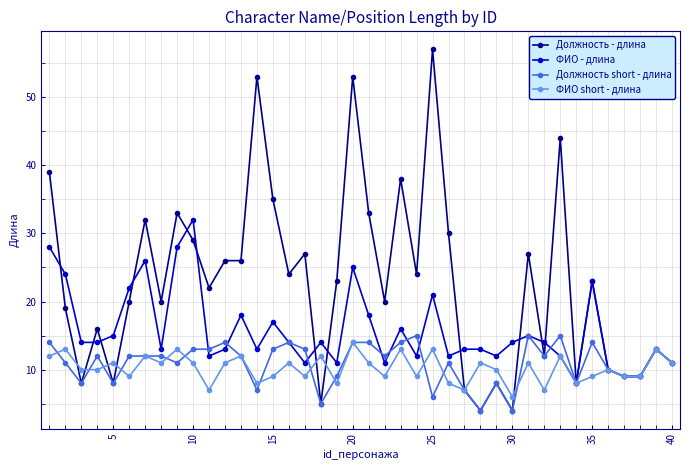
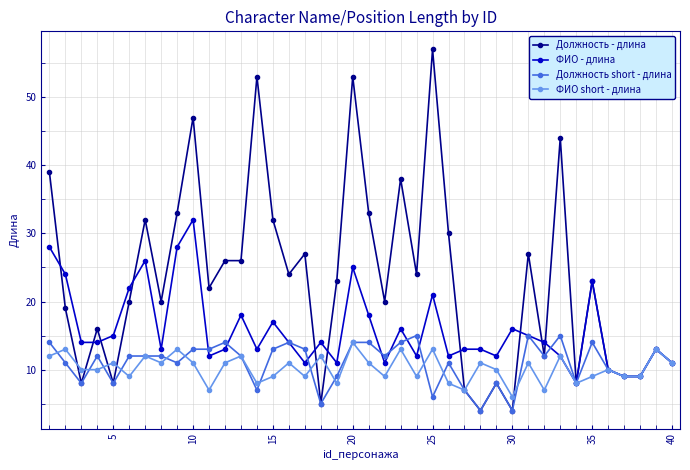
  {
    "Должность - длина": {
-     "10": 29,
-     "15": 35,
+     "10": 47,
+     "15": 32,
      "20": 53,
      "25": 57
    },
    "ФИО - длина": {
      "5": 15,
      "10": 32,
      "15": 17,
      "20": 25,
      "25": 21,
-     "30": 14
+     "30": 16
    }
  }
